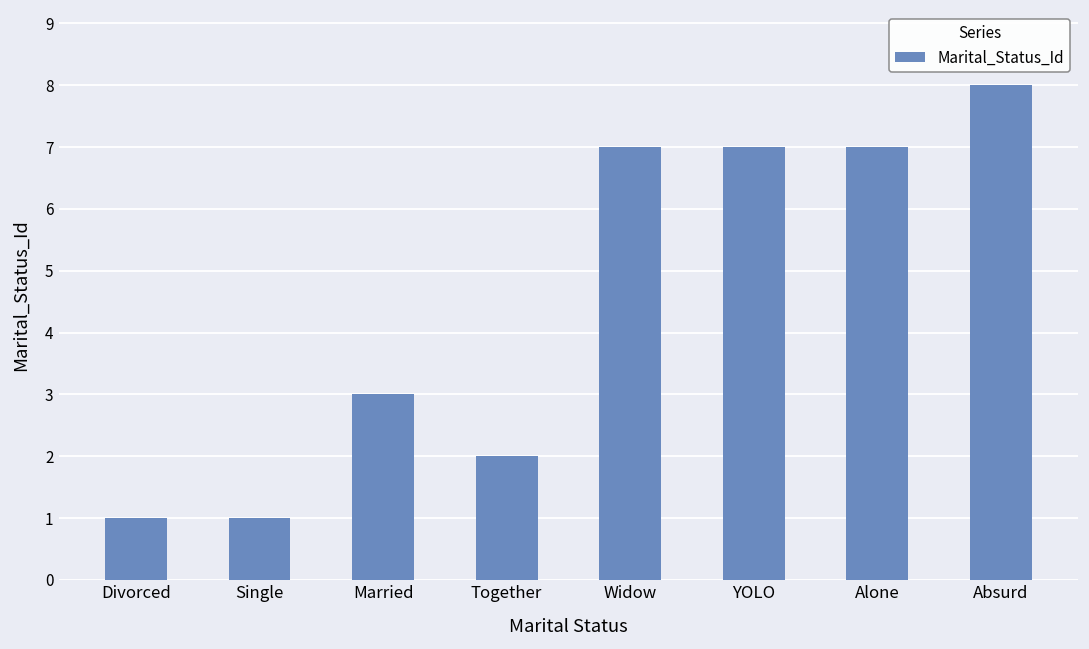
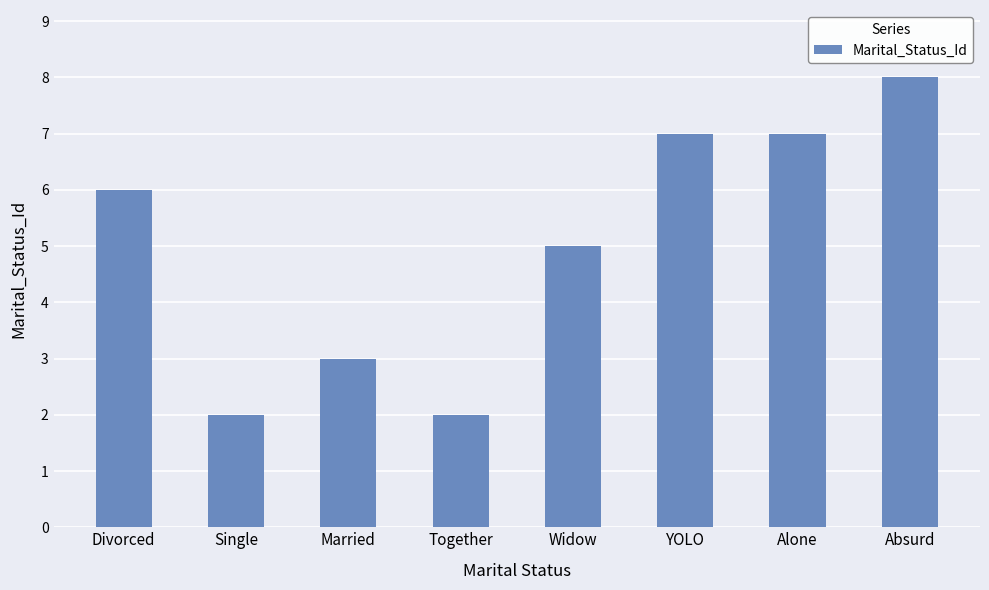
  {
-   "Divorced": 1,
-   "Single": 1,
+   "Divorced": 6,
+   "Single": 2,
    "Married": 3,
    "Together": 2,
-   "Widow": 7,
+   "Widow": 5,
    "YOLO": 7,
    "Alone": 7,
    "Absurd": 8
  }
